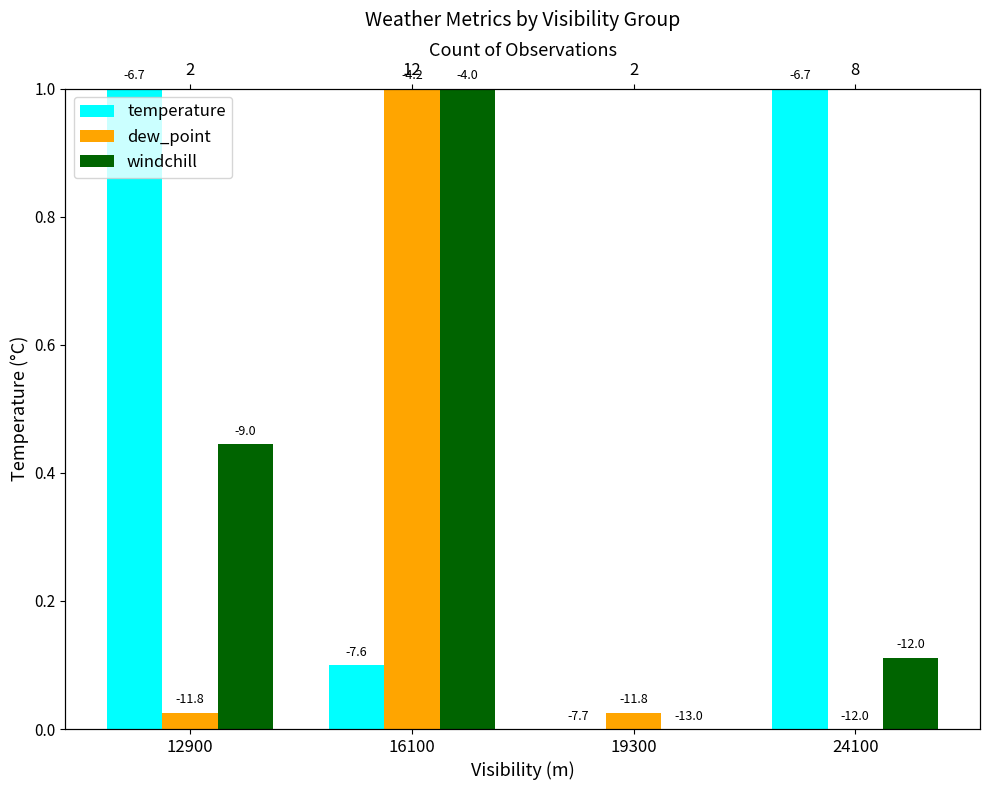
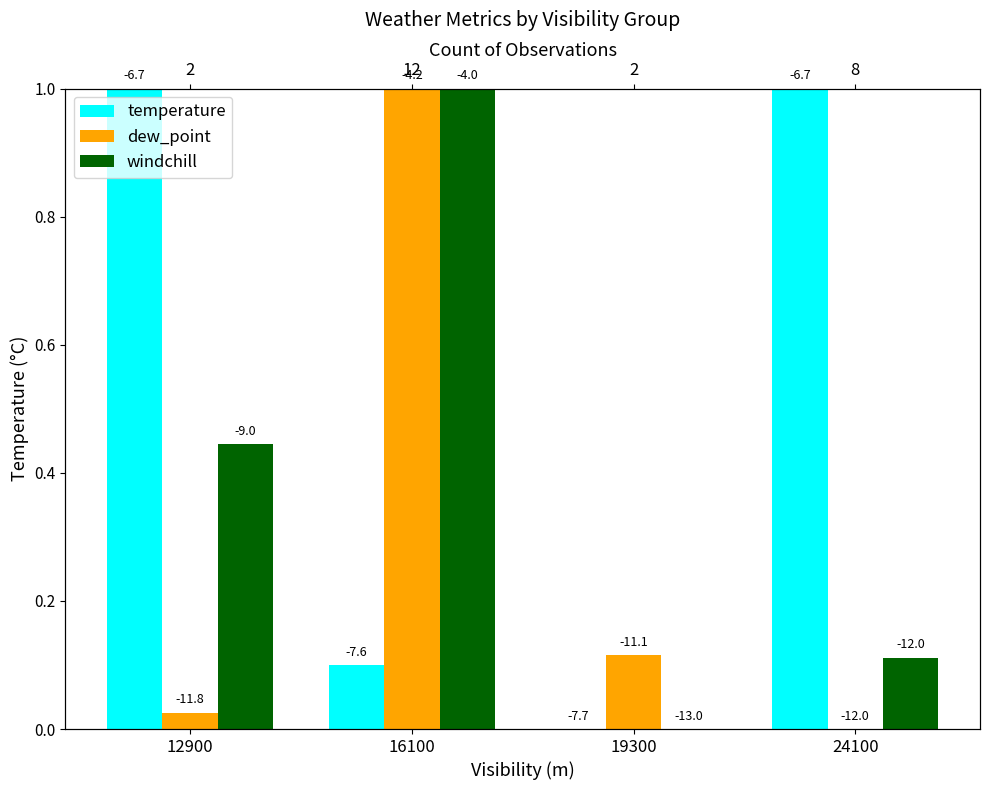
  {
    "dew_point": {
-     "19300": -11.8
+     "19300": -11.1
    }
  }
